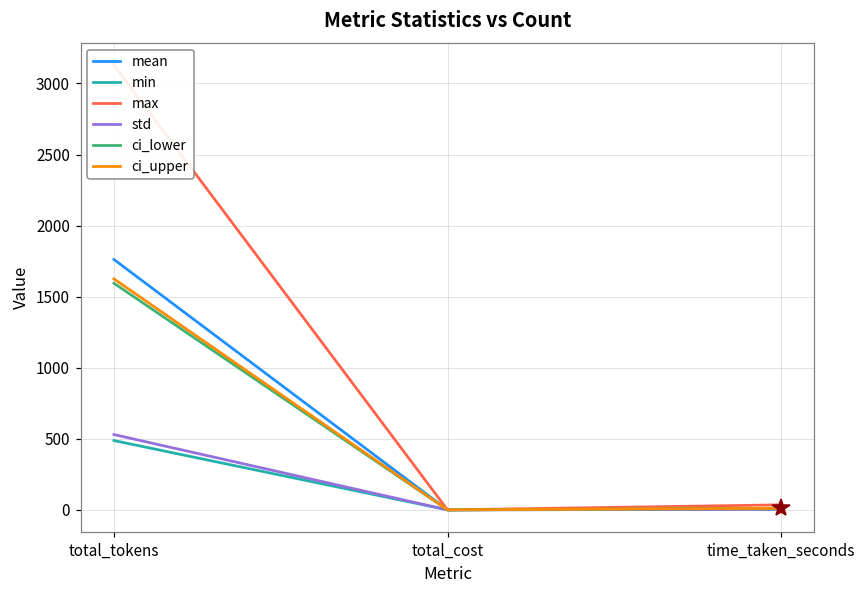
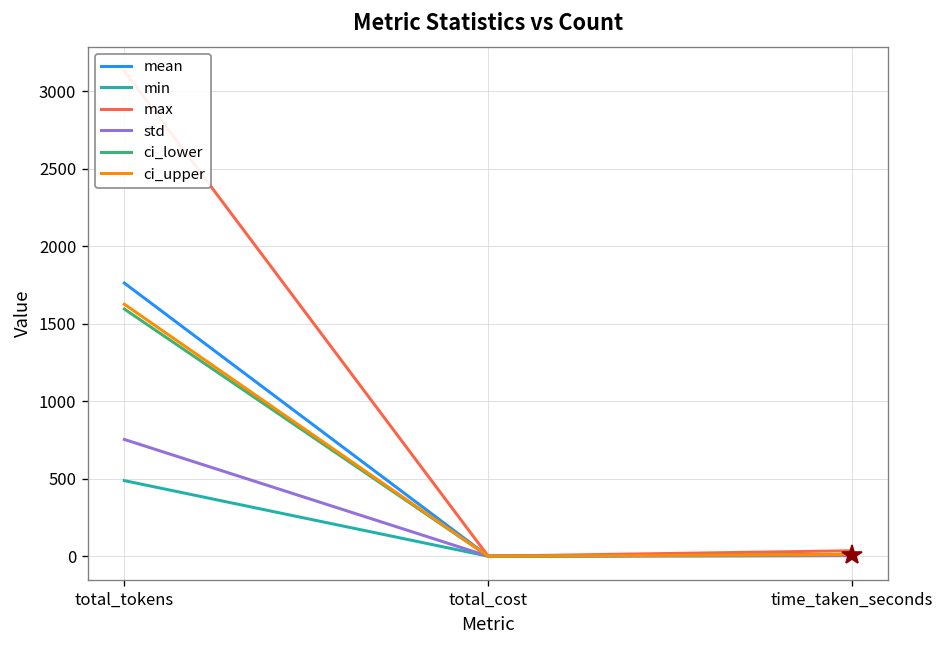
  {
    "mean": {
      "total_tokens": 1760
    },
    "min": {
      "total_tokens": 490
    },
    "max": {
      "time_taken_seconds": 40
    },
    "std": {
-     "total_tokens": 530
+     "total_tokens": 750
    },
    "ci_lower": {
      "total_tokens": 1590
    },
    "ci_upper": {
      "total_tokens": 1630
    }
  }
